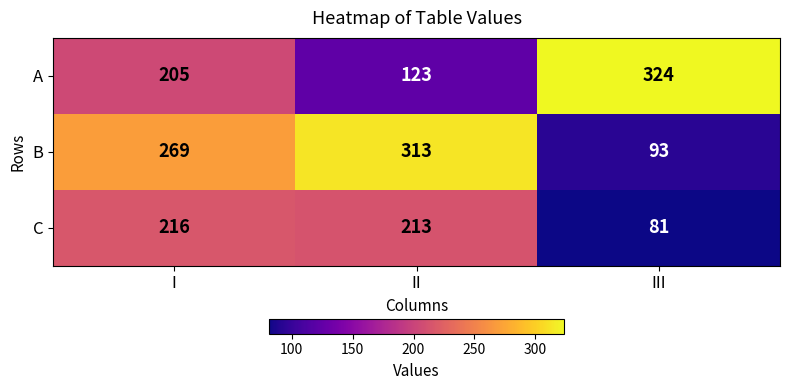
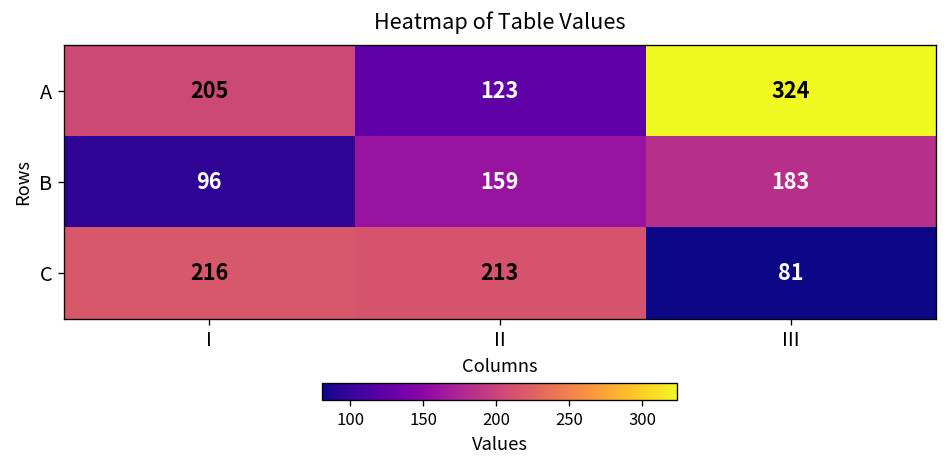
  {
    "A": {
      "I": 205,
      "II": 123,
      "III": 324
    },
    "B": {
-     "I": 269,
-     "II": 313,
-     "III": 93
+     "I": 96,
+     "II": 159,
+     "III": 183
    },
    "C": {
      "I": 216,
      "II": 213,
      "III": 81
    }
  }
